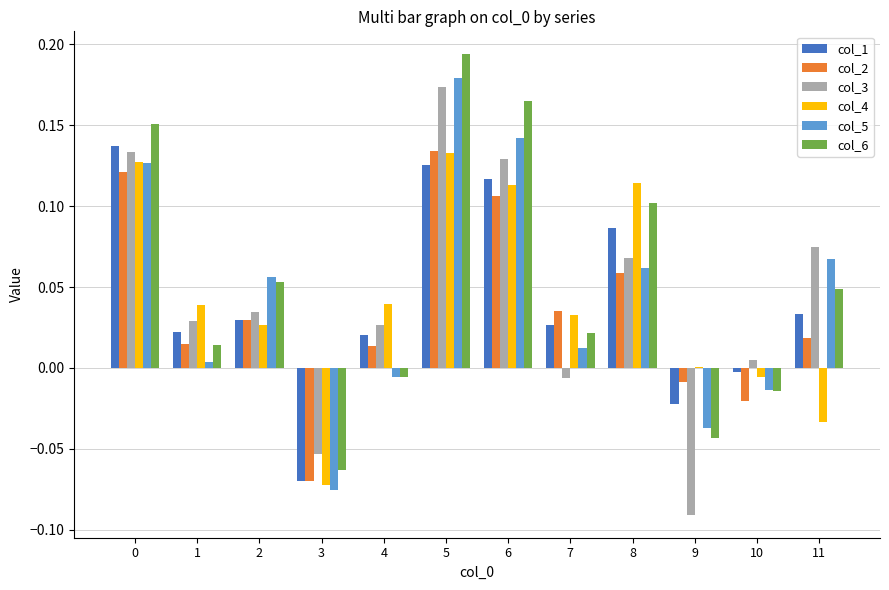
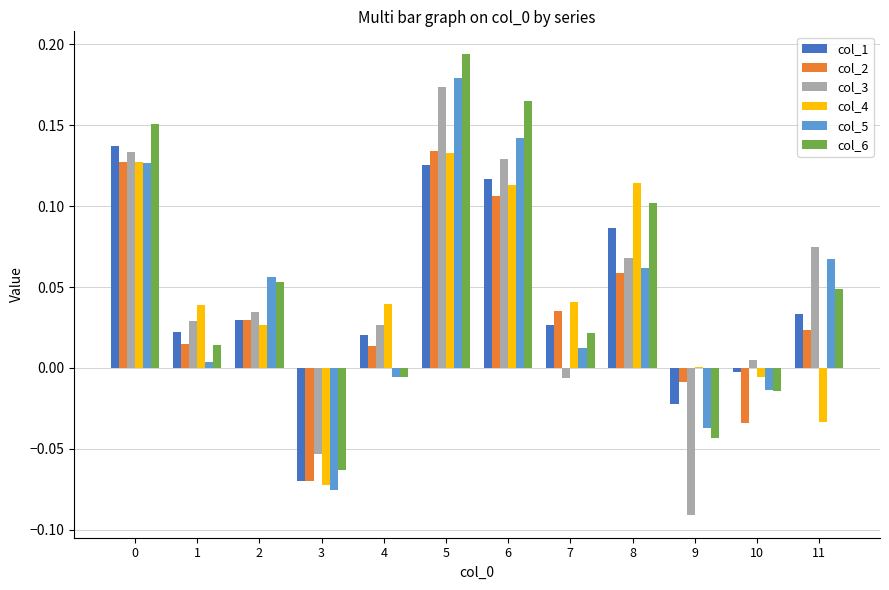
  {
    "col_2": {
-     "0": 0.121,
+     "0": 0.127,
      "1": 0.015,
      "2": 0.029,
      "3": -0.070,
      "4": 0.014,
      "5": 0.134,
      "6": 0.106,
      "7": 0.035,
      "8": 0.058,
      "9": -0.009,
-     "10": -0.020,
-     "11": 0.018
+     "10": -0.034,
+     "11": 0.023
    },
    "col_3": {
      "0": 0.134,
      "1": 0.029,
      "2": 0.035,
      "3": -0.053,
      "4": 0.026,
      "5": 0.174,
      "6": 0.129,
      "7": -0.006,
      "8": 0.068,
      "9": -0.091,
      "10": 0.005,
      "11": 0.075
    },
    "col_4": {
      "0": 0.127,
      "1": 0.039,
      "2": 0.027,
      "3": -0.073,
      "4": 0.040,
      "5": 0.133,
      "6": 0.113,
-     "7": 0.033,
+     "7": 0.041,
      "8": 0.114,
      "10": -0.006,
      "11": -0.033
    },
    "col_6": {
      "0": 0.151,
      "1": 0.014,
      "2": 0.053,
      "3": -0.063,
      "4": -0.006,
      "5": 0.194,
      "6": 0.165,
      "7": 0.021,
      "8": 0.102,
      "9": -0.044,
      "10": -0.014,
      "11": 0.049
    }
  }
